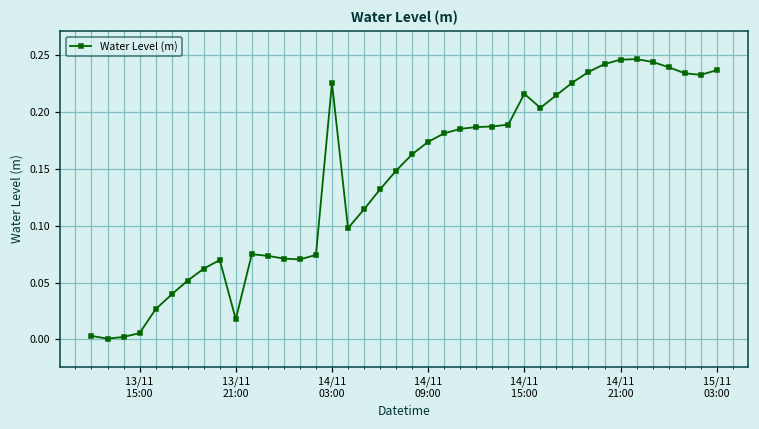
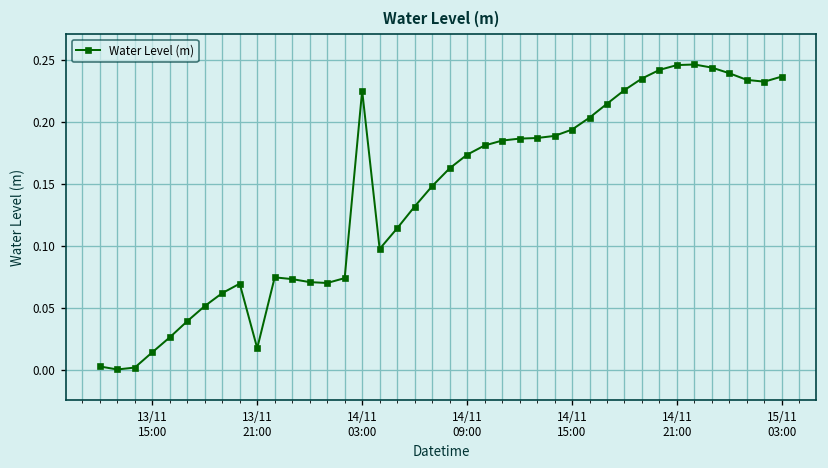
  {
-   "13/11 15:00": 0.006,
+   "13/11 15:00": 0.015,
    "13/11 21:00": 0.018,
    "14/11 03:00": 0.226,
    "14/11 09:00": 0.174,
-   "14/11 15:00": 0.216,
+   "14/11 15:00": 0.194,
    "14/11 21:00": 0.246,
    "15/11 03:00": 0.237
  }
